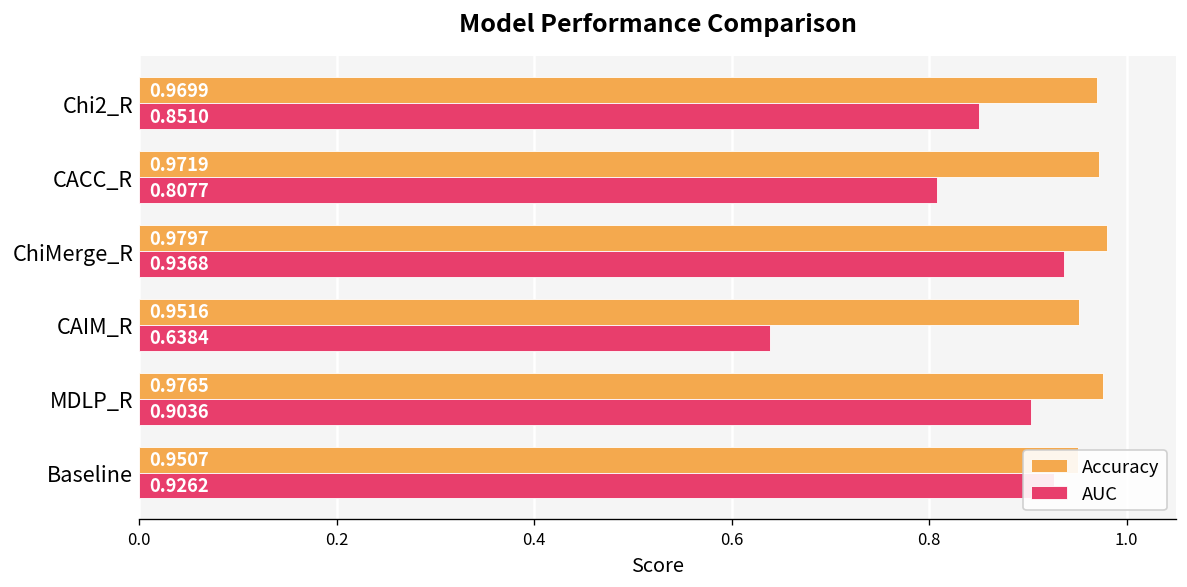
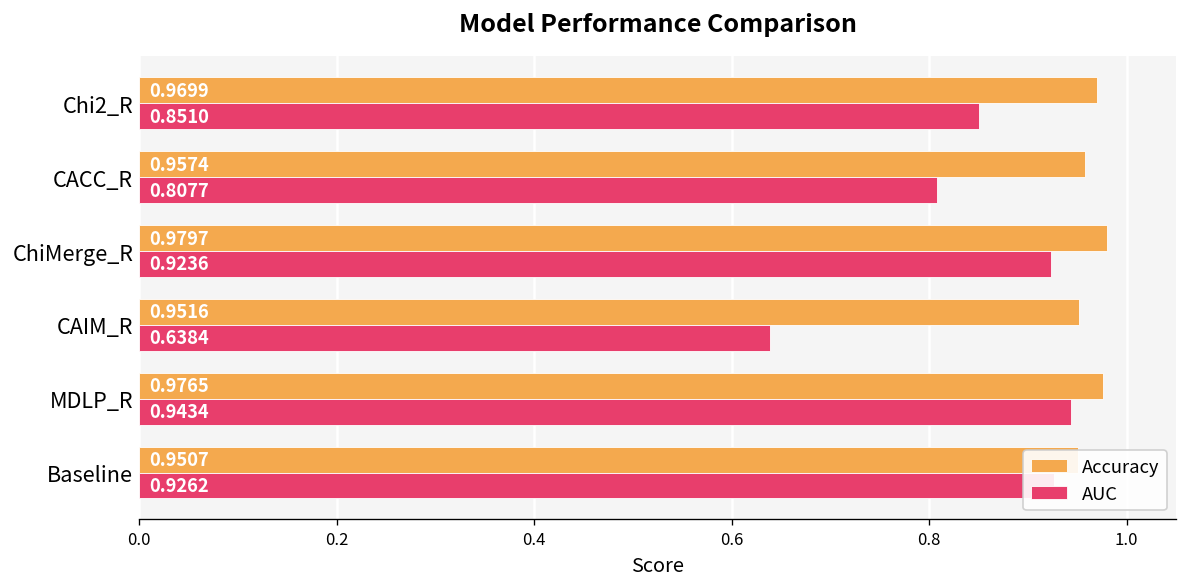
  {
    "Accuracy": {
      "Chi2_R": 0.9699,
-     "CACC_R": 0.9719,
+     "CACC_R": 0.9574,
      "ChiMerge_R": 0.9797,
      "CAIM_R": 0.9516,
      "MDLP_R": 0.9765
    },
    "AUC": {
      "Chi2_R": 0.8510,
      "CACC_R": 0.8077,
-     "ChiMerge_R": 0.9368,
+     "ChiMerge_R": 0.9236,
      "CAIM_R": 0.6384,
-     "MDLP_R": 0.9036
+     "MDLP_R": 0.9434
    }
  }
